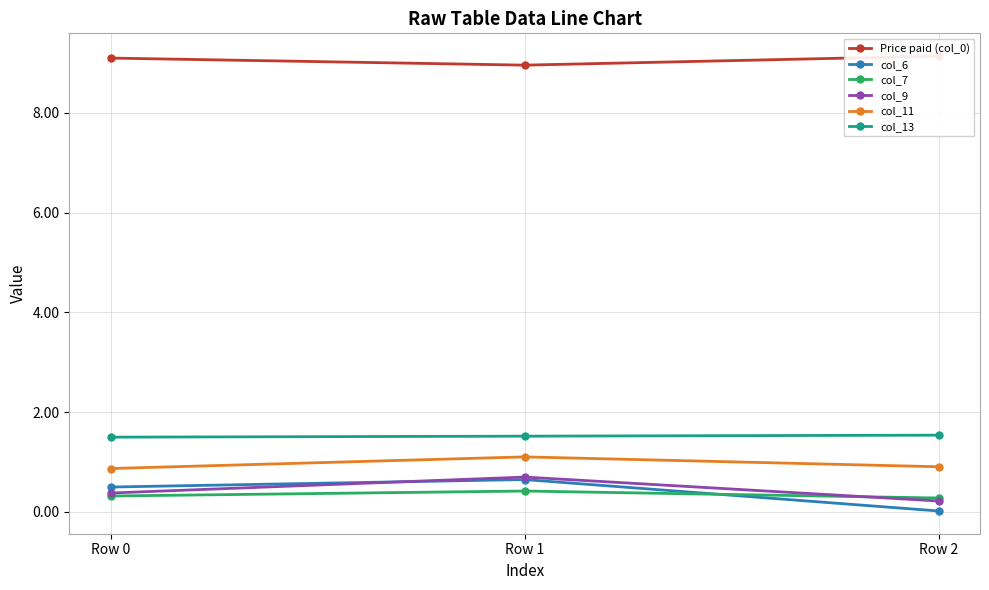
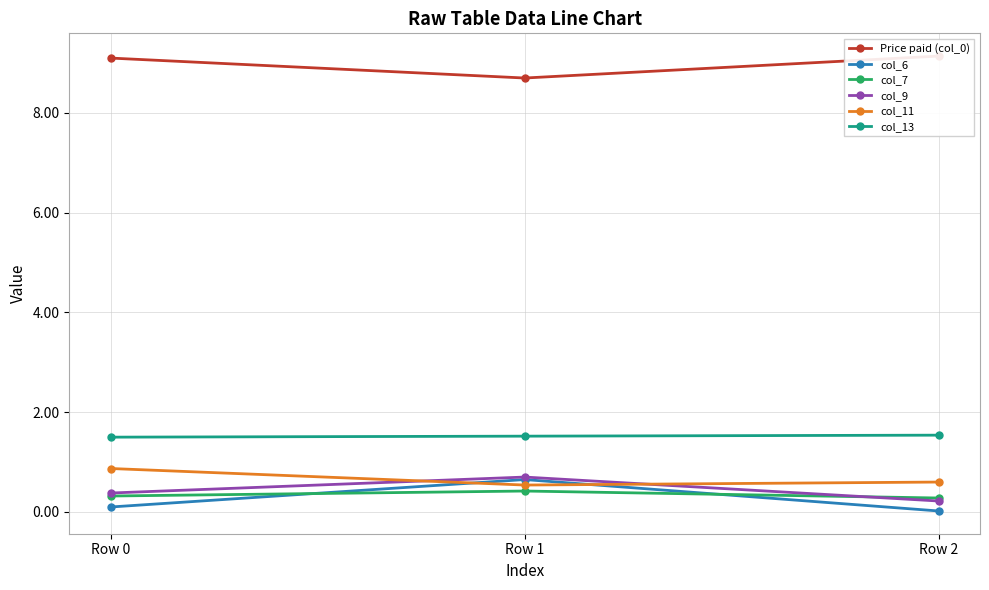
  {
    "Price paid (col_0)": {
      "Row 0": 9.1,
-     "Row 1": 9.0
+     "Row 1": 8.7
    },
    "col_6": {
-     "Row 0": 0.5,
+     "Row 0": 0.1,
      "Row 2": 0.0
    },
    "col_9": {
      "Row 0": 0.4,
      "Row 2": 0.2
    },
    "col_11": {
      "Row 0": 0.9,
-     "Row 1": 1.1,
-     "Row 2": 0.9
+     "Row 1": 0.5,
+     "Row 2": 0.6
    }
  }
